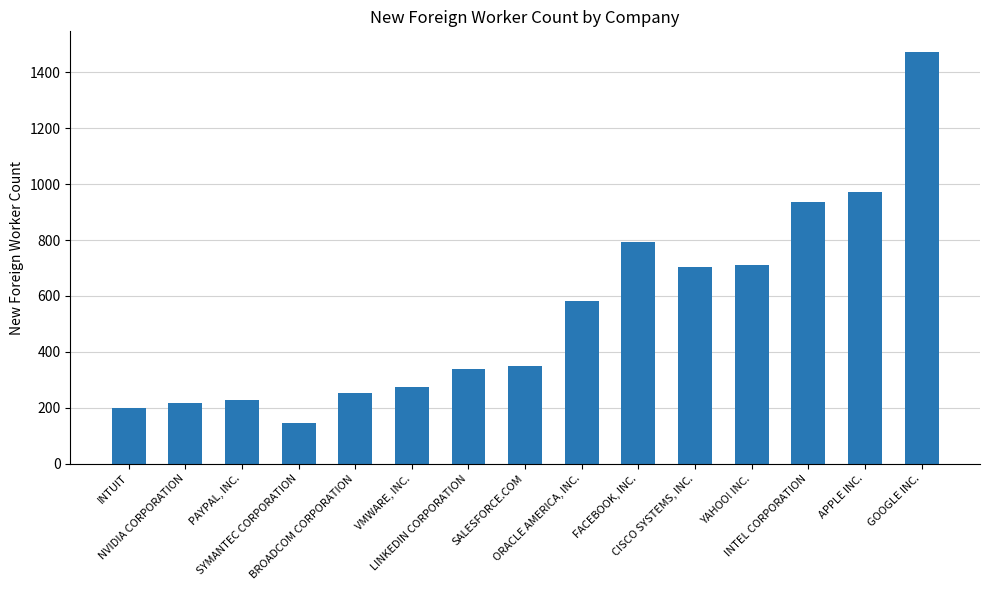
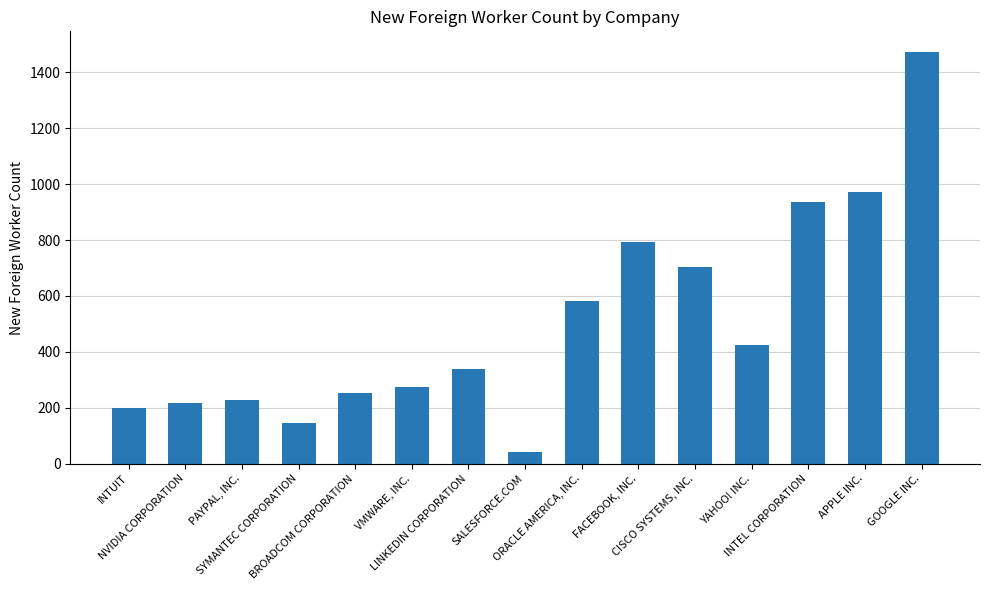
  {
    "INTUIT": 200,
    "NVIDIA CORPORATION": 220,
    "PAYPAL, INC.": 230,
    "SYMANTEC CORPORATION": 150,
    "BROADCOM CORPORATION": 250,
    "VMWARE, INC.": 270,
    "LINKEDIN CORPORATION": 340,
-   "SALESFORCE.COM": 350,
+   "SALESFORCE.COM": 40,
    "ORACLE AMERICA, INC.": 580,
    "FACEBOOK, INC.": 790,
    "CISCO SYSTEMS, INC.": 710,
-   "YAHOO! INC.": 710,
+   "YAHOO! INC.": 420,
    "INTEL CORPORATION": 940,
    "APPLE INC.": 970,
    "GOOGLE INC.": 1470
  }
